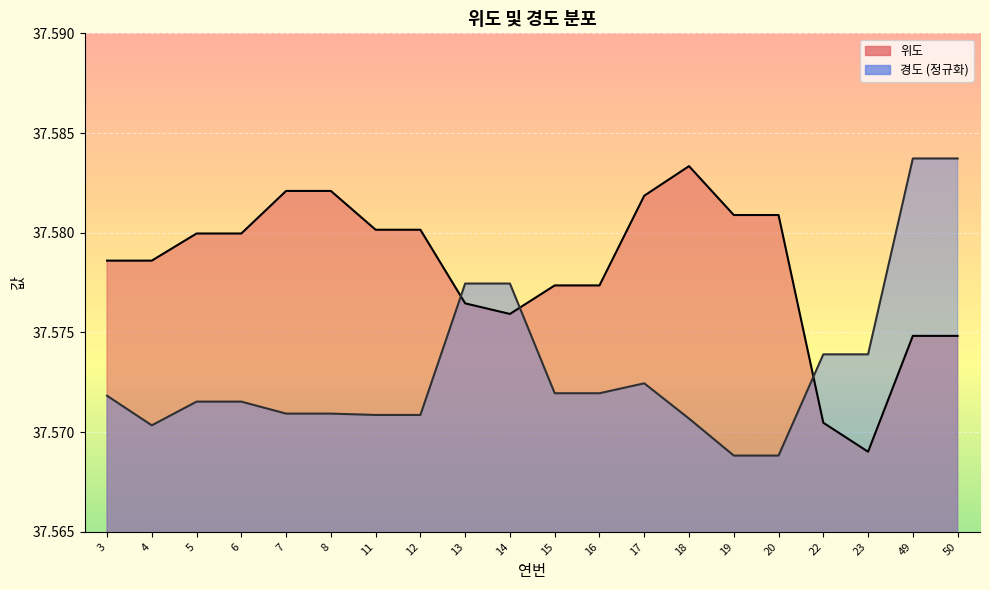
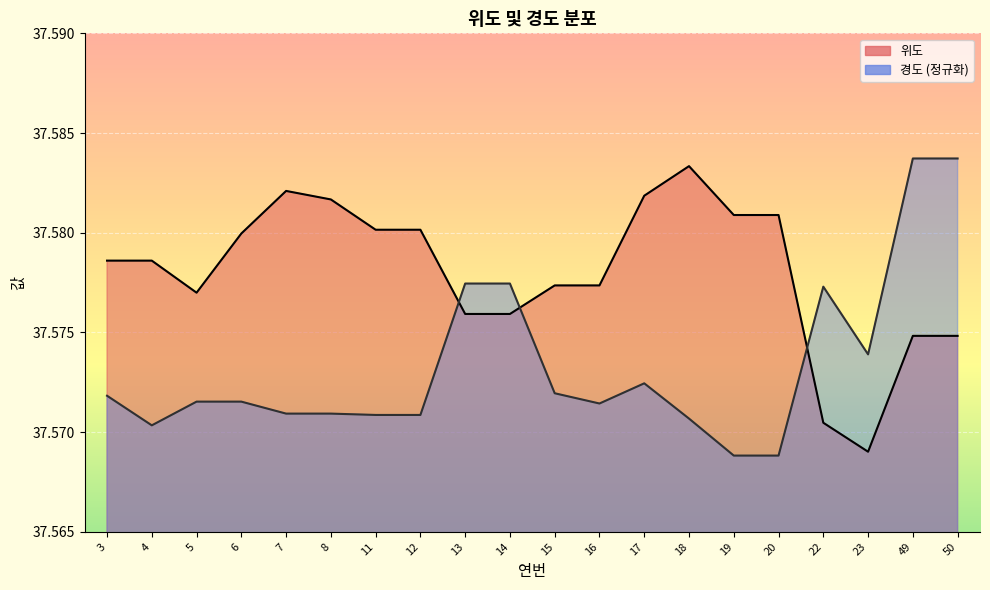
  {
    "위도": {
      "3": 37.5786,
      "4": 37.5786,
-     "5": 37.5800,
+     "5": 37.5770,
      "6": 37.5800,
      "7": 37.5821,
-     "8": 37.5821,
+     "8": 37.5817,
      "11": 37.5801,
      "12": 37.5801,
-     "13": 37.5765,
+     "13": 37.5759,
      "14": 37.5759,
      "15": 37.5774,
      "16": 37.5774,
      "17": 37.5819,
      "18": 37.5833,
      "19": 37.5809,
      "20": 37.5809,
      "22": 37.5705,
      "23": 37.5690,
      "49": 37.5748,
      "50": 37.5748
    },
    "경도 (정규화)": {
      "3": 37.5718,
      "4": 37.5703,
      "5": 37.5715,
      "6": 37.5715,
      "7": 37.5709,
      "8": 37.5709,
      "11": 37.5709,
      "12": 37.5709,
      "13": 37.5775,
      "14": 37.5775,
      "15": 37.5719,
-     "16": 37.5719,
+     "16": 37.5714,
      "17": 37.5724,
      "18": 37.5707,
      "19": 37.5688,
      "20": 37.5688,
-     "22": 37.5739,
+     "22": 37.5773,
      "23": 37.5739,
      "49": 37.5837,
      "50": 37.5837
    }
  }
